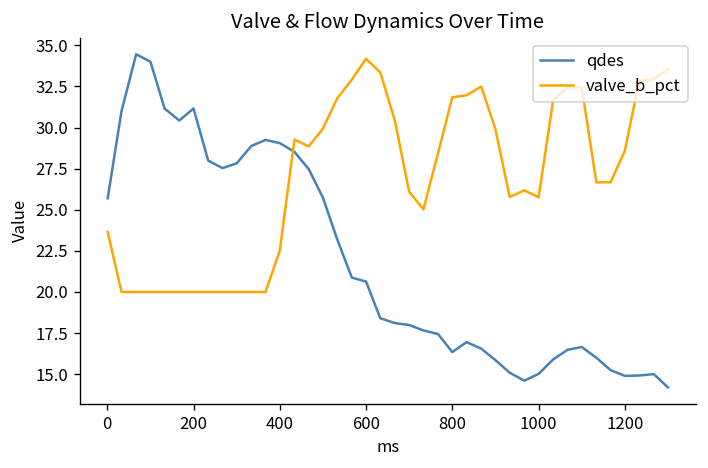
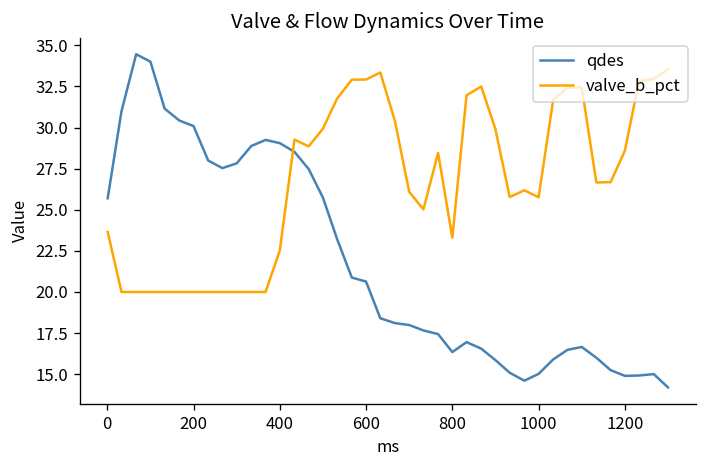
  {
    "qdes": {
-     "200": 31.2,
+     "200": 30.1,
      "400": 29.1,
      "600": 20.6,
      "800": 16.3,
      "1000": 15.0,
      "1200": 14.9
    },
    "valve_b_pct": {
      "200": 20.0,
      "400": 22.5,
-     "600": 34.2,
-     "800": 31.8,
+     "600": 32.9,
+     "800": 23.3,
      "1000": 25.8,
      "1200": 28.6
    }
  }
